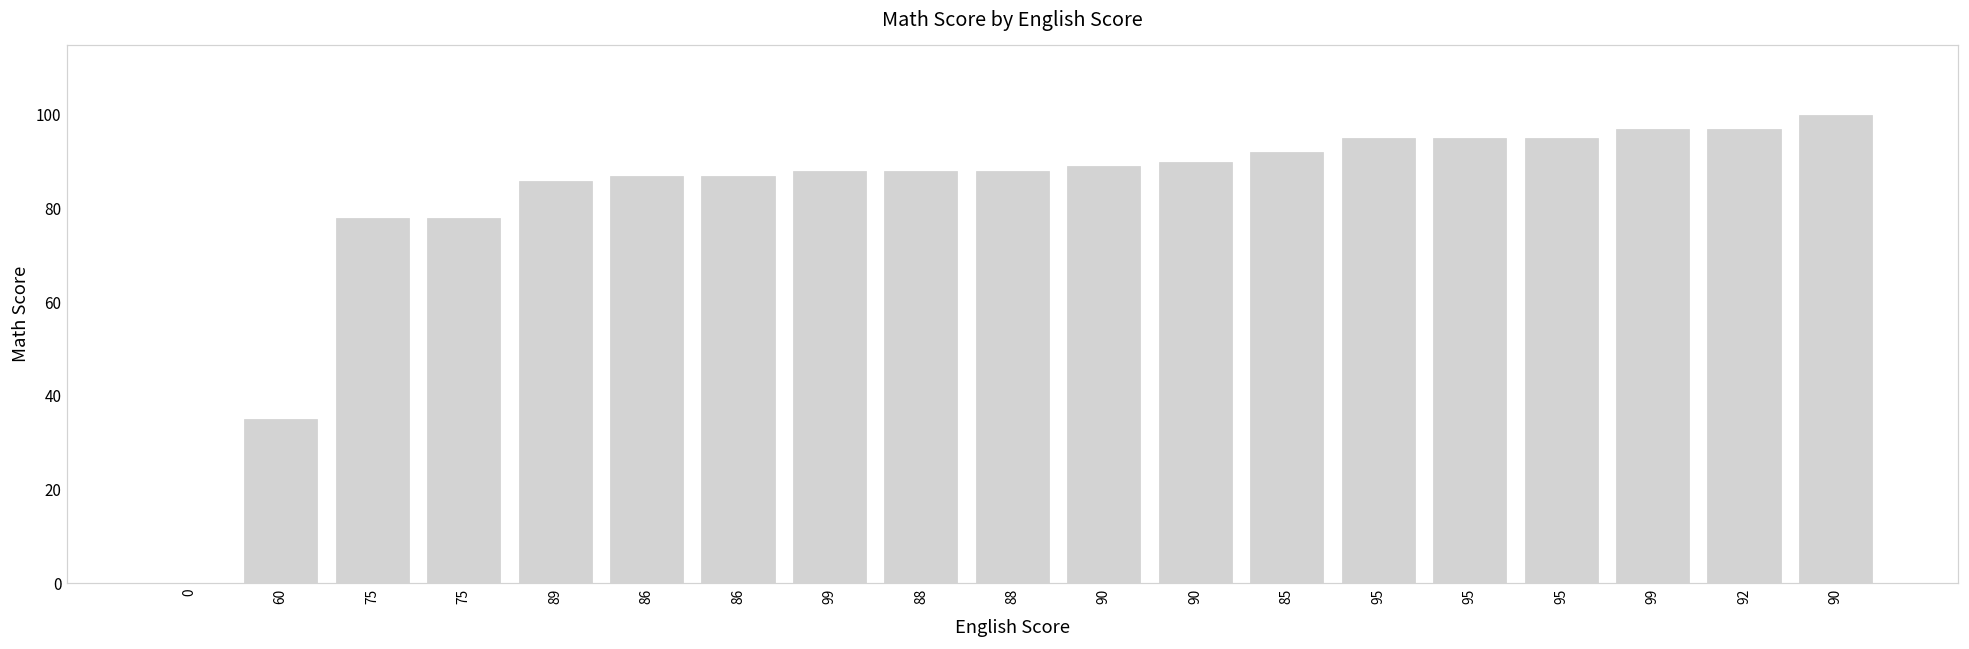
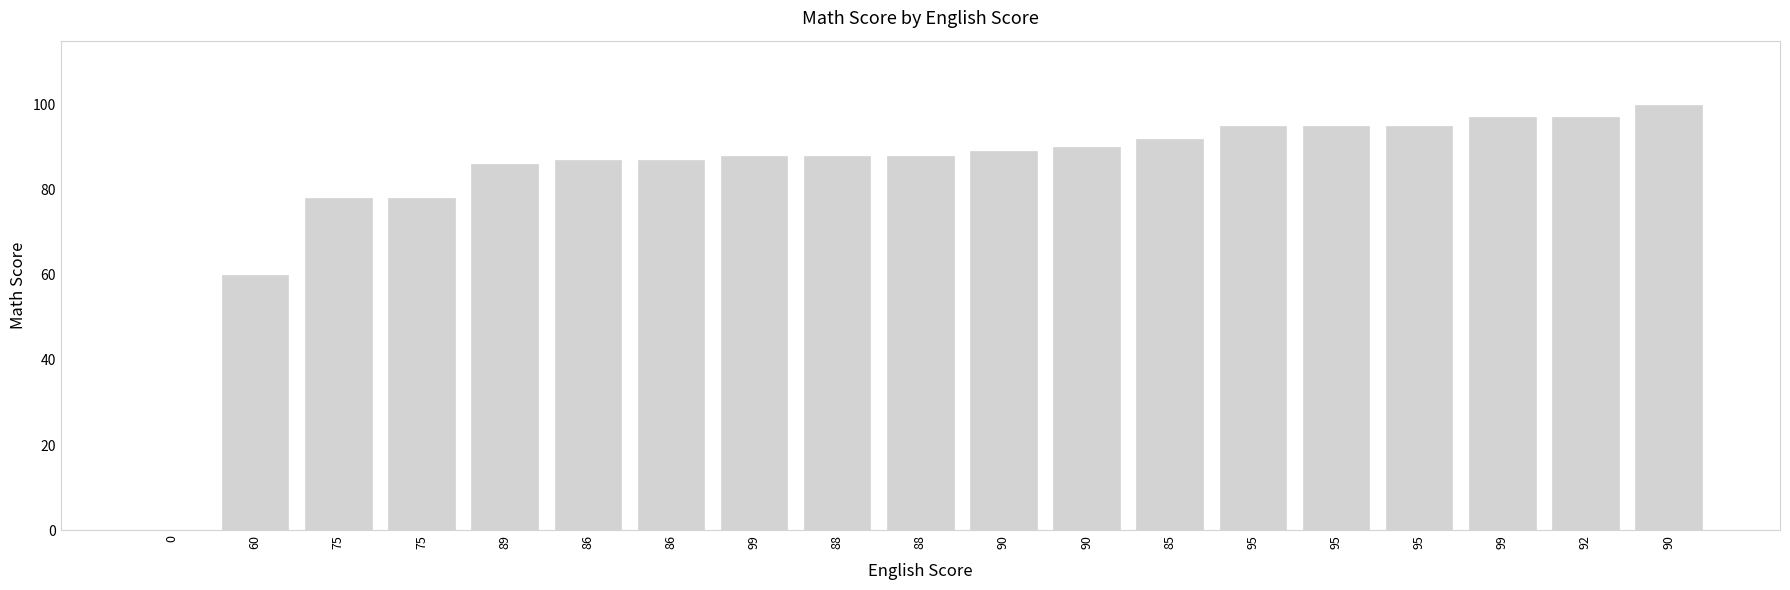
  {
    "0": 0,
-   "60": 35,
+   "60": 60,
    "89": 86,
    "85": 92,
    "92": 97
  }
